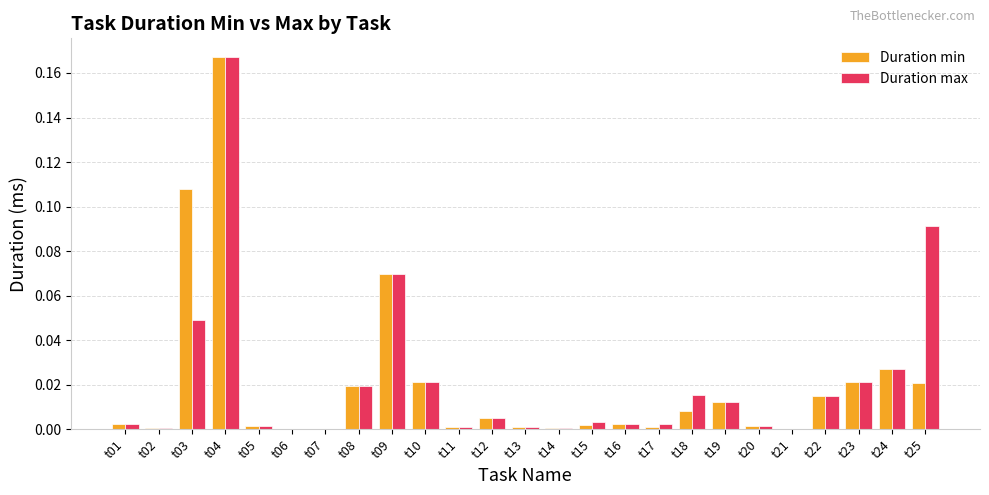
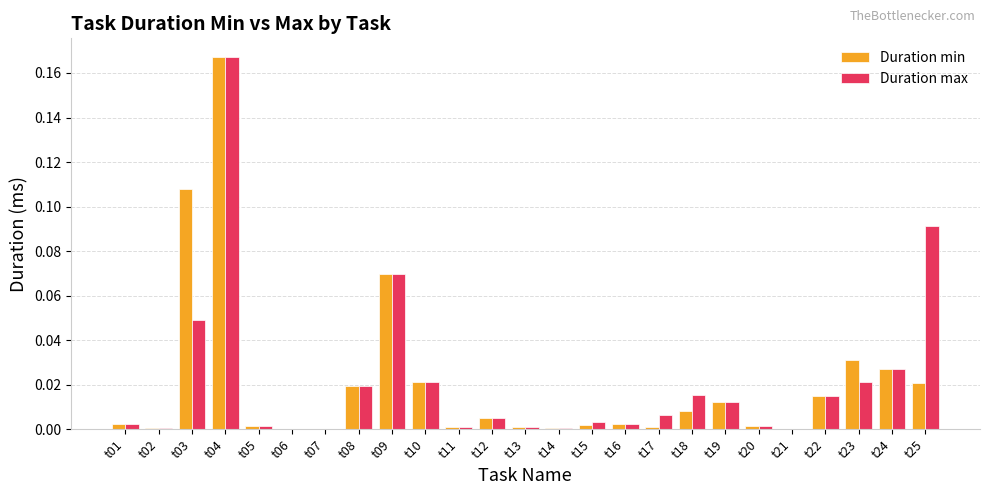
  {
    "Duration min": {
      "t01": 0.002,
      "t03": 0.108,
      "t04": 0.167,
      "t05": 0.001,
      "t08": 0.019,
      "t09": 0.070,
      "t10": 0.021,
      "t12": 0.005,
      "t15": 0.002,
      "t16": 0.002,
      "t17": 0.001,
      "t18": 0.008,
      "t19": 0.012,
      "t20": 0.002,
      "t22": 0.015,
-     "t23": 0.021,
+     "t23": 0.031,
      "t24": 0.027,
      "t25": 0.021
    },
    "Duration max": {
      "t01": 0.002,
      "t03": 0.049,
      "t04": 0.167,
      "t05": 0.001,
      "t08": 0.019,
      "t09": 0.070,
      "t10": 0.021,
      "t12": 0.005,
      "t15": 0.003,
      "t16": 0.002,
-     "t17": 0.002,
+     "t17": 0.006,
      "t18": 0.015,
      "t19": 0.012,
      "t20": 0.002,
      "t22": 0.015,
      "t23": 0.021,
      "t24": 0.027,
      "t25": 0.091
    }
  }
